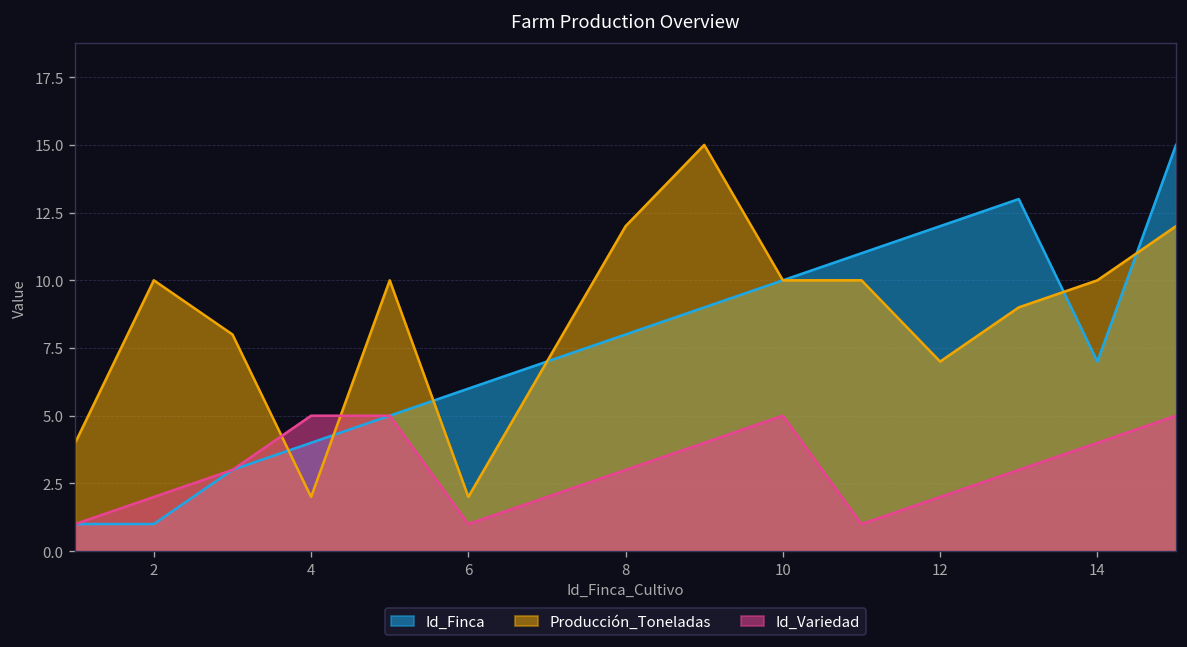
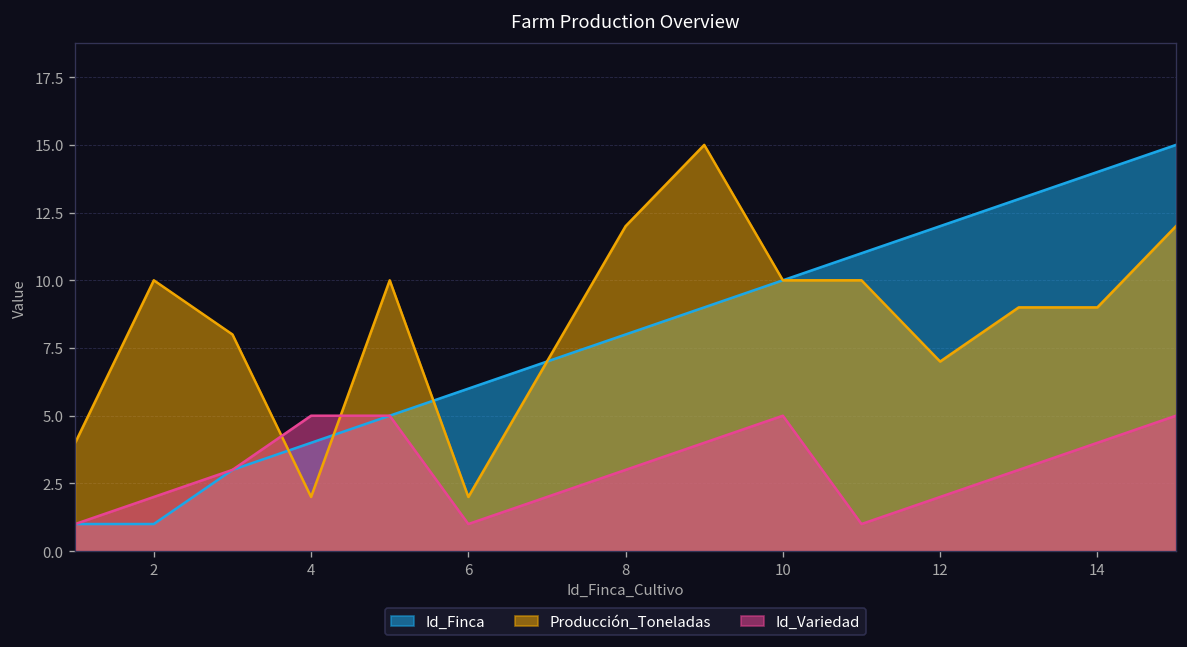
  {
    "Id_Finca": {
      "2": 1,
      "4": 4,
      "6": 6,
      "8": 8,
      "12": 12,
-     "14": 7
+     "14": 14
    },
    "Producción_Toneladas": {
      "2": 10,
      "4": 2,
      "6": 2,
      "8": 12,
      "12": 7,
-     "14": 10
+     "14": 9
    },
    "Id_Variedad": {
      "2": 2,
      "4": 5,
      "6": 1,
      "8": 3,
      "10": 5,
      "12": 2,
      "14": 4
    }
  }
